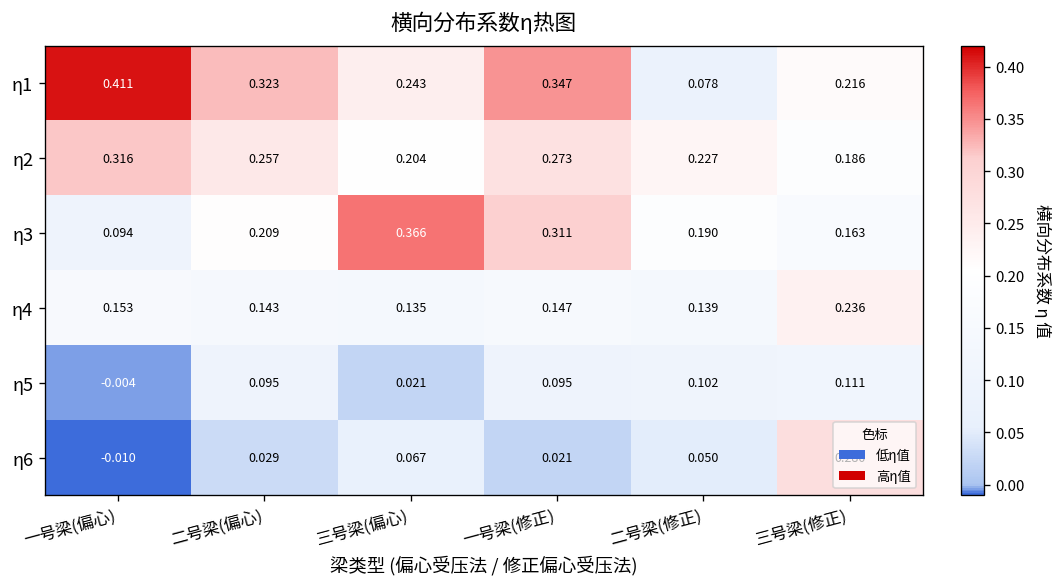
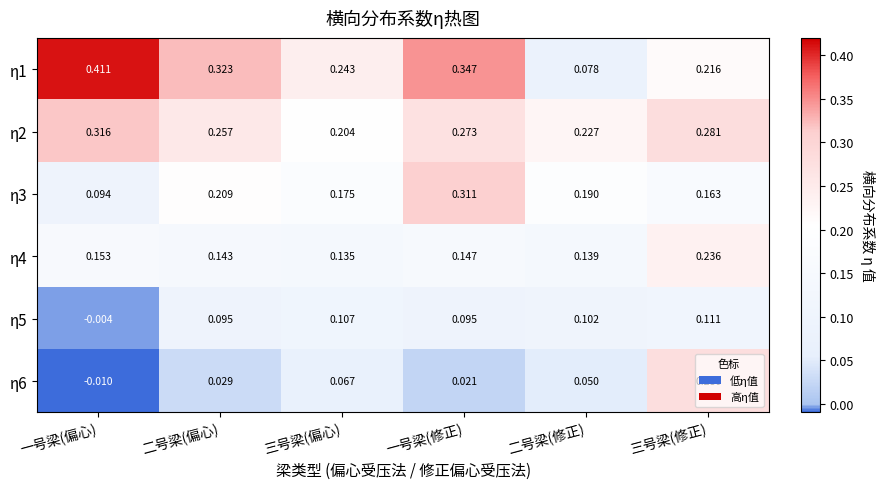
  {
    "η1": {
      "一号梁(偏心)": 0.411,
      "二号梁(偏心)": 0.323,
      "三号梁(偏心)": 0.243,
      "一号梁(修正)": 0.347,
      "二号梁(修正)": 0.078,
      "三号梁(修正)": 0.216
    },
    "η2": {
      "一号梁(偏心)": 0.316,
      "二号梁(偏心)": 0.257,
      "三号梁(偏心)": 0.204,
      "一号梁(修正)": 0.273,
      "二号梁(修正)": 0.227,
-     "三号梁(修正)": 0.186
+     "三号梁(修正)": 0.281
    },
    "η3": {
      "一号梁(偏心)": 0.094,
      "二号梁(偏心)": 0.209,
-     "三号梁(偏心)": 0.366,
+     "三号梁(偏心)": 0.175,
      "一号梁(修正)": 0.311,
      "二号梁(修正)": 0.190,
      "三号梁(修正)": 0.163
    },
    "η4": {
      "一号梁(偏心)": 0.153,
      "二号梁(偏心)": 0.143,
      "三号梁(偏心)": 0.135,
      "一号梁(修正)": 0.147,
      "二号梁(修正)": 0.139,
      "三号梁(修正)": 0.236
    },
    "η5": {
      "一号梁(偏心)": -0.004,
      "二号梁(偏心)": 0.095,
-     "三号梁(偏心)": 0.021,
+     "三号梁(偏心)": 0.107,
      "一号梁(修正)": 0.095,
      "二号梁(修正)": 0.102,
      "三号梁(修正)": 0.111
    },
    "η6": {
      "一号梁(偏心)": -0.010,
      "二号梁(偏心)": 0.029,
      "三号梁(偏心)": 0.067,
      "一号梁(修正)": 0.021,
      "二号梁(修正)": 0.050
    }
  }
